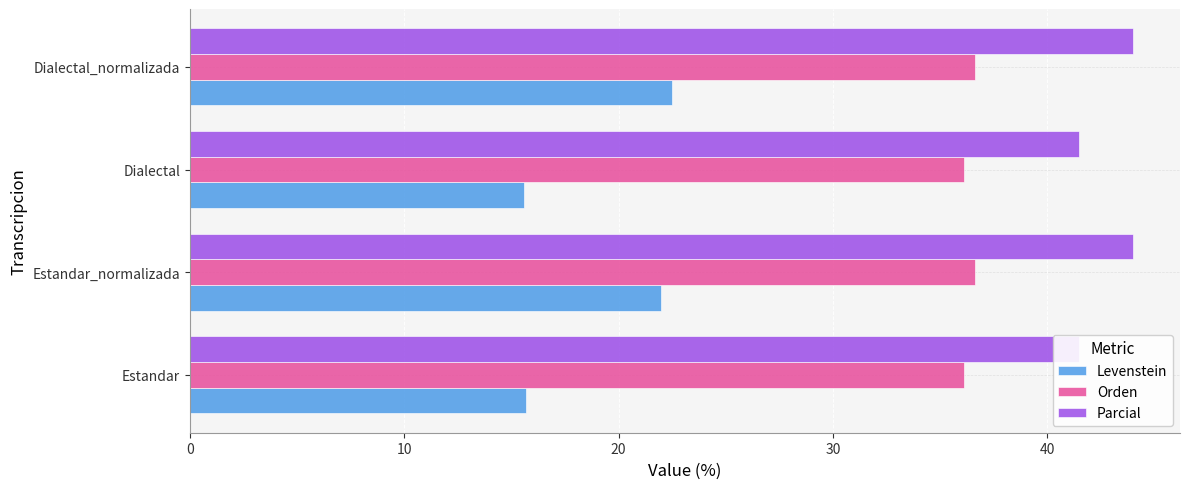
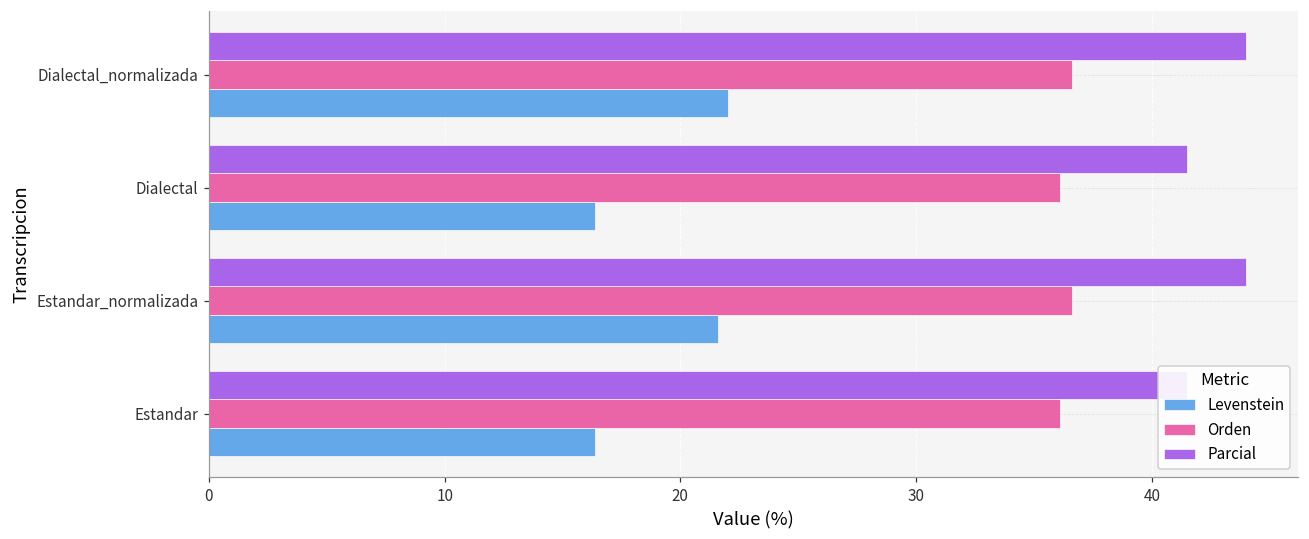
  {
    "Levenstein": {
-     "Dialectal_normalizada": 22.5,
-     "Dialectal": 15.6,
-     "Estandar_normalizada": 22.0,
-     "Estandar": 15.7
+     "Dialectal_normalizada": 22.0,
+     "Dialectal": 16.4,
+     "Estandar_normalizada": 21.6,
+     "Estandar": 16.4
    },
    "Orden": {
      "Dialectal_normalizada": 36.6,
      "Dialectal": 36.1,
      "Estandar_normalizada": 36.6,
      "Estandar": 36.1
    },
    "Parcial": {
      "Dialectal_normalizada": 44.0,
      "Dialectal": 41.5,
      "Estandar_normalizada": 44.0
    }
  }
